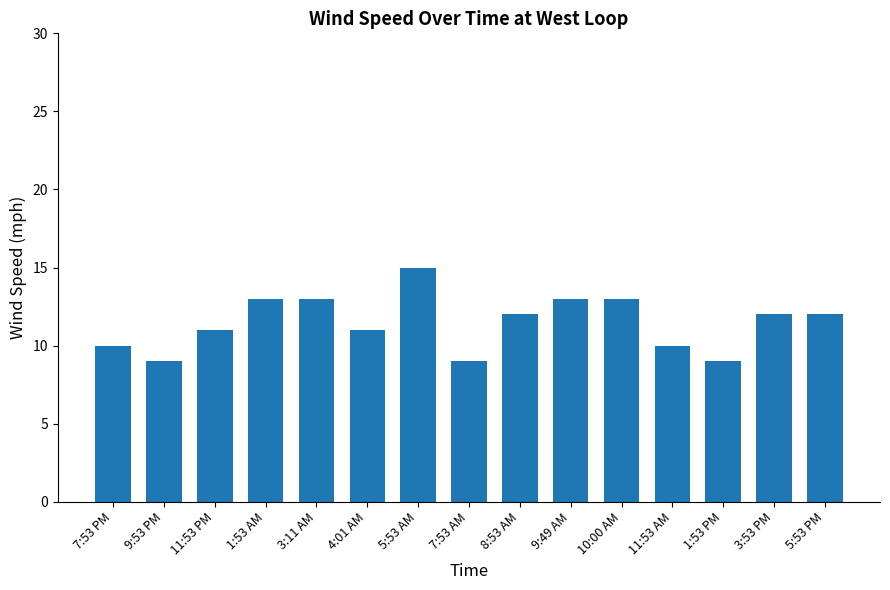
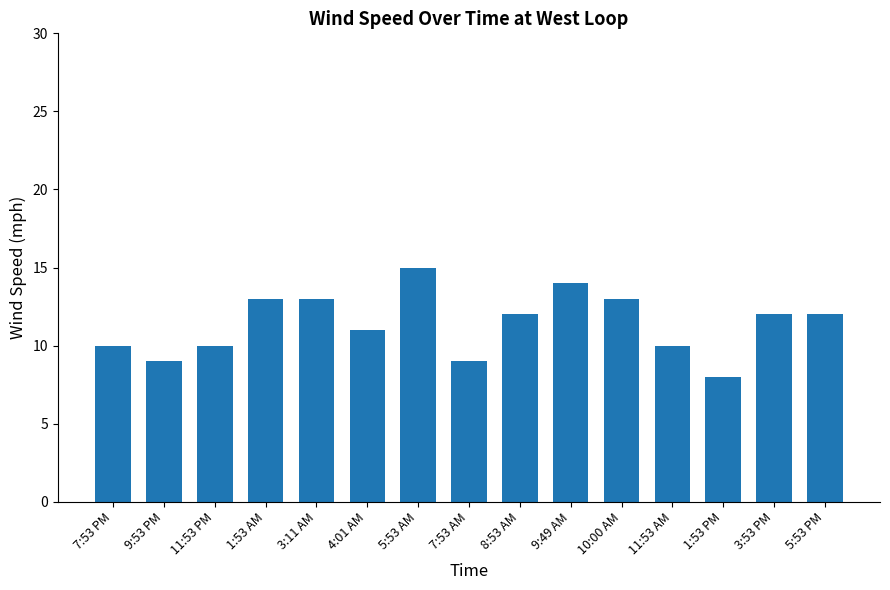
  {
    "7:53 PM": 10,
    "9:53 PM": 9,
-   "11:53 PM": 11,
+   "11:53 PM": 10,
    "1:53 AM": 13,
    "3:11 AM": 13,
    "4:01 AM": 11,
    "5:53 AM": 15,
    "7:53 AM": 9,
    "8:53 AM": 12,
-   "9:49 AM": 13,
+   "9:49 AM": 14,
    "10:00 AM": 13,
    "11:53 AM": 10,
-   "1:53 PM": 9,
+   "1:53 PM": 8,
    "3:53 PM": 12,
    "5:53 PM": 12
  }
